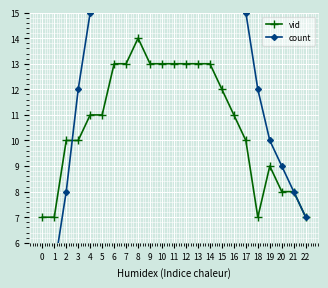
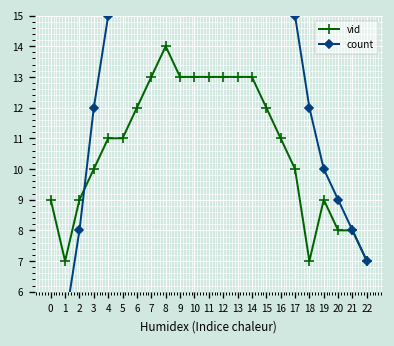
  {
    "vid": {
-     "0": 7,
+     "0": 9,
      "1": 7,
-     "2": 10,
+     "2": 9,
      "3": 10,
      "4": 11,
      "5": 11,
-     "6": 13,
+     "6": 12,
      "7": 13,
      "8": 14,
      "9": 13,
      "10": 13,
      "11": 13,
      "12": 13,
      "13": 13,
      "14": 13,
      "15": 12,
      "16": 11,
      "17": 10,
      "18": 7,
      "19": 9,
      "20": 8
    },
    "count": {
      "2": 8,
      "3": 12,
      "4": 15,
      "17": 15,
      "18": 12,
      "19": 10,
      "20": 9
    }
  }
